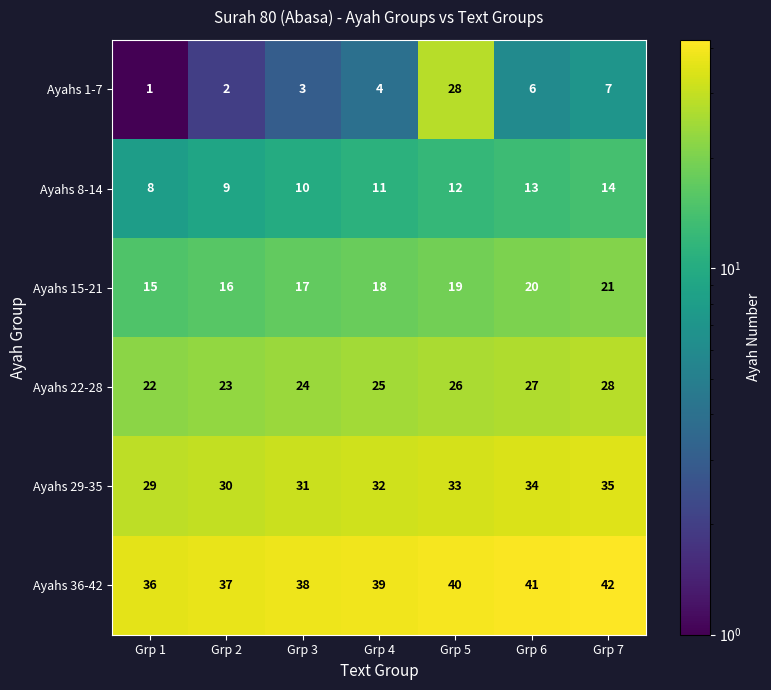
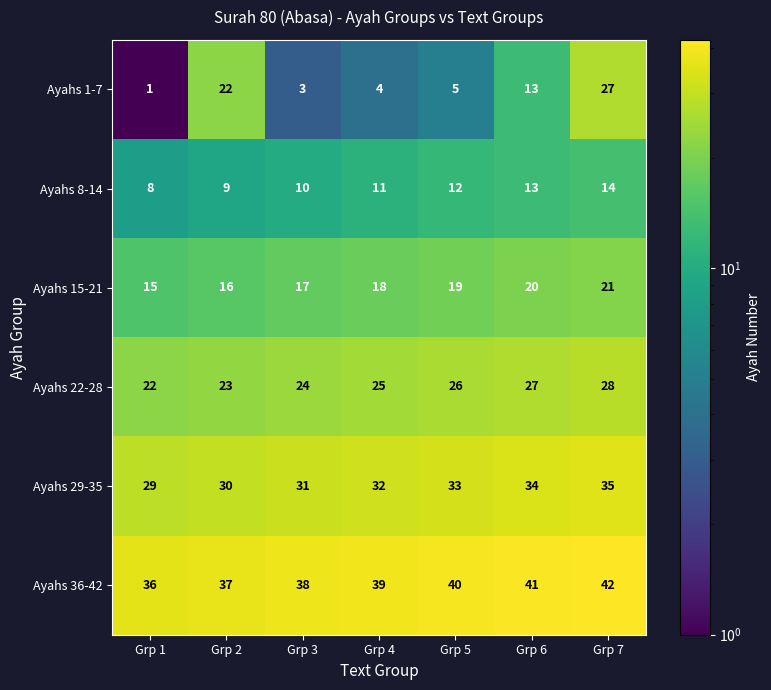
  {
    "Ayahs 1-7": {
      "Grp 1": 1,
-     "Grp 2": 2,
+     "Grp 2": 22,
      "Grp 3": 3,
      "Grp 4": 4,
-     "Grp 5": 28,
-     "Grp 6": 6,
-     "Grp 7": 7
+     "Grp 5": 5,
+     "Grp 6": 13,
+     "Grp 7": 27
    },
    "Ayahs 8-14": {
      "Grp 1": 8,
      "Grp 2": 9,
      "Grp 3": 10,
      "Grp 4": 11,
      "Grp 5": 12,
      "Grp 6": 13,
      "Grp 7": 14
    },
    "Ayahs 15-21": {
      "Grp 1": 15,
      "Grp 2": 16,
      "Grp 3": 17,
      "Grp 4": 18,
      "Grp 5": 19,
      "Grp 6": 20,
      "Grp 7": 21
    },
    "Ayahs 22-28": {
      "Grp 1": 22,
      "Grp 2": 23,
      "Grp 3": 24,
      "Grp 4": 25,
      "Grp 5": 26,
      "Grp 6": 27,
      "Grp 7": 28
    },
    "Ayahs 29-35": {
      "Grp 1": 29,
      "Grp 2": 30,
      "Grp 3": 31,
      "Grp 4": 32,
      "Grp 5": 33,
      "Grp 6": 34,
      "Grp 7": 35
    },
    "Ayahs 36-42": {
      "Grp 1": 36,
      "Grp 2": 37,
      "Grp 3": 38,
      "Grp 4": 39,
      "Grp 5": 40,
      "Grp 6": 41,
      "Grp 7": 42
    }
  }
